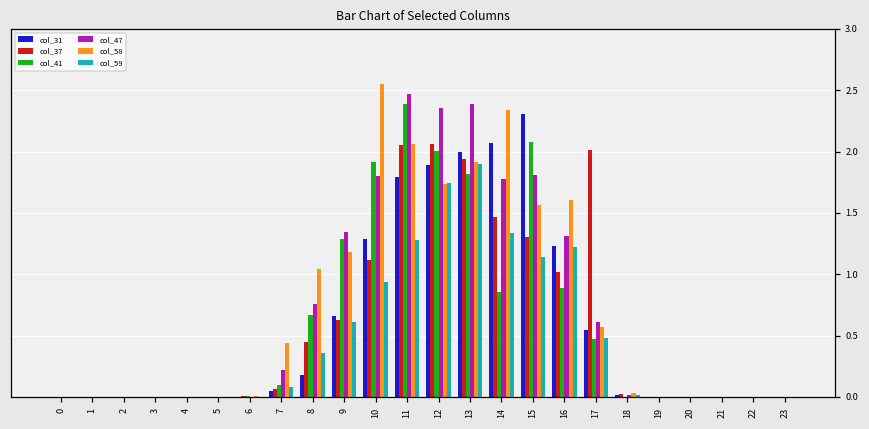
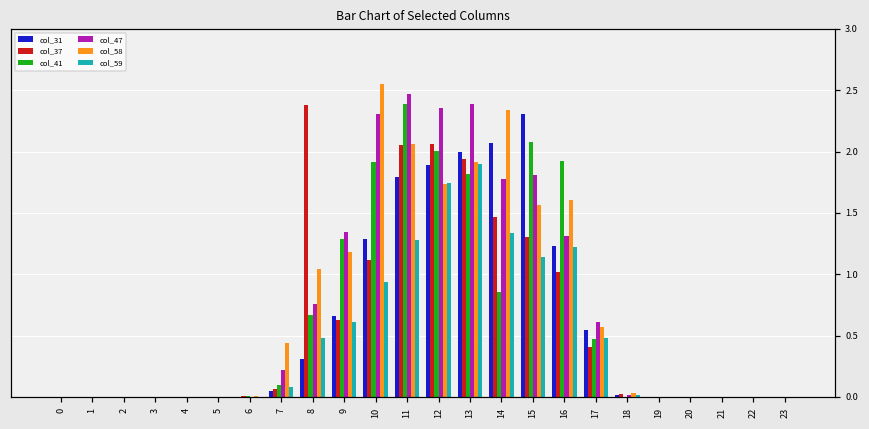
  {
    "col_31": {
      "0": 0.00,
      "1": 0.00,
      "2": 0.00,
      "3": 0.00,
      "4": 0.00,
      "5": 0.00,
      "6": 0.00,
      "7": 0.05,
-     "8": 0.18,
+     "8": 0.31,
      "9": 0.66,
      "10": 1.29,
      "11": 1.79,
      "12": 1.89,
      "13": 2.00,
      "14": 2.07,
      "15": 2.31,
      "16": 1.23,
      "17": 0.55,
      "19": 0.00,
      "20": 0.00,
      "21": 0.00,
      "22": 0.00,
      "23": 0.00
    },
    "col_37": {
      "0": 0.00,
      "1": 0.00,
      "2": 0.00,
      "3": 0.00,
      "4": 0.00,
      "5": 0.00,
      "7": 0.06,
-     "8": 0.45,
+     "8": 2.38,
      "9": 0.63,
      "10": 1.12,
      "11": 2.05,
      "12": 2.06,
      "13": 1.94,
      "14": 1.46,
      "15": 1.30,
      "16": 1.02,
-     "17": 2.01,
+     "17": 0.40,
      "18": 0.03,
      "19": 0.00,
      "20": 0.00,
      "21": 0.00,
      "22": 0.00,
      "23": 0.00
    },
    "col_41": {
      "0": 0.00,
      "1": 0.00,
      "2": 0.00,
      "3": 0.00,
      "4": 0.00,
      "5": 0.00,
      "7": 0.10,
      "8": 0.67,
      "9": 1.29,
      "10": 1.91,
      "11": 2.39,
      "12": 2.00,
      "13": 1.82,
      "14": 0.86,
      "15": 2.08,
-     "16": 0.89,
+     "16": 1.92,
      "17": 0.47,
      "18": 0.00,
      "19": 0.00,
      "20": 0.00,
      "21": 0.00,
      "22": 0.00,
      "23": 0.00
    },
    "col_47": {
      "0": 0.00,
      "1": 0.00,
      "2": 0.00,
      "3": 0.00,
      "4": 0.00,
      "5": 0.00,
      "7": 0.22,
      "8": 0.76,
      "9": 1.34,
-     "10": 1.80,
+     "10": 2.31,
      "11": 2.47,
      "12": 2.36,
      "13": 2.39,
      "14": 1.78,
      "15": 1.81,
      "16": 1.31,
      "17": 0.61,
      "19": 0.00,
      "20": 0.00,
      "21": 0.00,
      "22": 0.00,
      "23": 0.00
    },
    "col_58": {
      "0": 0.00,
      "1": 0.00,
      "2": 0.00,
      "3": 0.00,
      "4": 0.00,
      "5": 0.00,
      "7": 0.44,
      "8": 1.05,
      "9": 1.18,
      "10": 2.56,
      "11": 2.06,
      "12": 1.74,
      "13": 1.91,
      "14": 2.34,
      "15": 1.57,
      "16": 1.60,
      "17": 0.57,
      "18": 0.03,
      "19": 0.00,
      "20": 0.00,
      "21": 0.00,
      "22": 0.00,
      "23": 0.00
    },
    "col_59": {
      "0": 0.00,
      "1": 0.00,
      "2": 0.00,
      "3": 0.00,
      "4": 0.00,
      "5": 0.00,
      "6": 0.00,
      "7": 0.08,
-     "8": 0.36,
+     "8": 0.48,
      "9": 0.61,
      "10": 0.94,
      "11": 1.28,
      "12": 1.75,
      "13": 1.90,
      "14": 1.33,
      "15": 1.14,
      "16": 1.23,
      "17": 0.48,
      "19": 0.00,
      "20": 0.00,
      "21": 0.00,
      "22": 0.00,
      "23": 0.00
    }
  }
